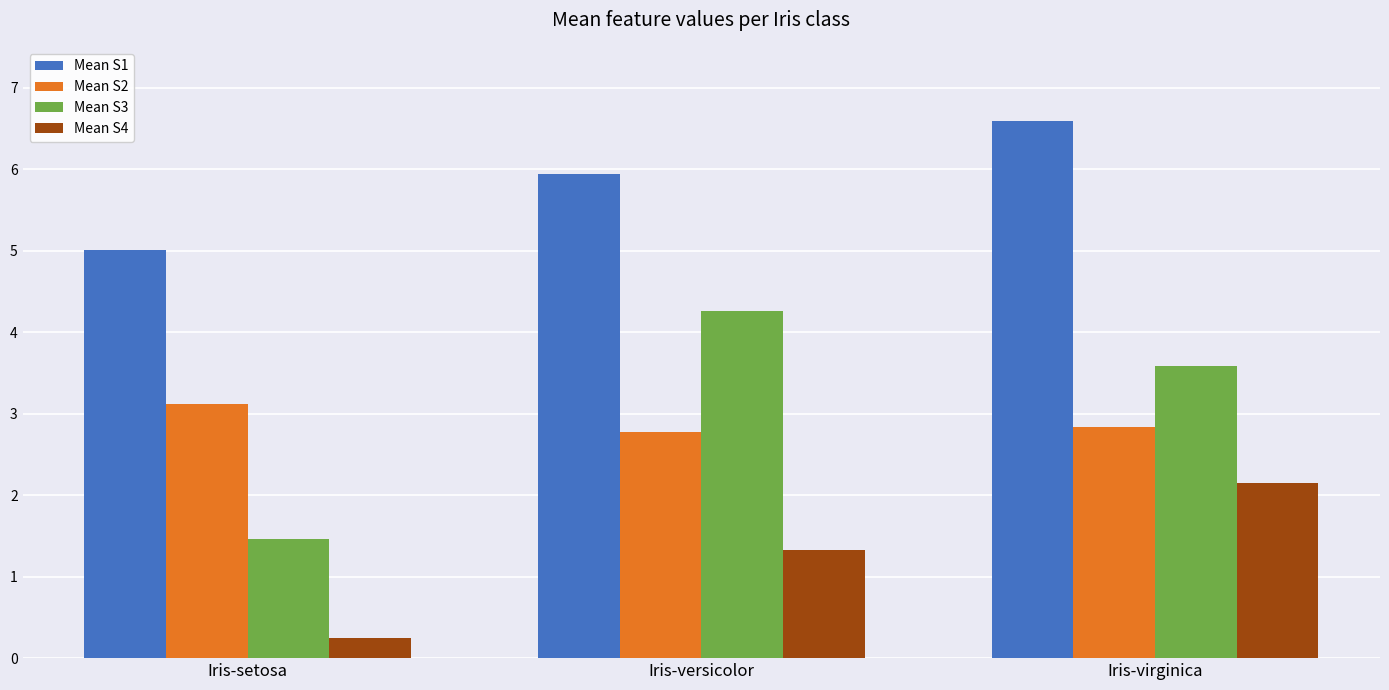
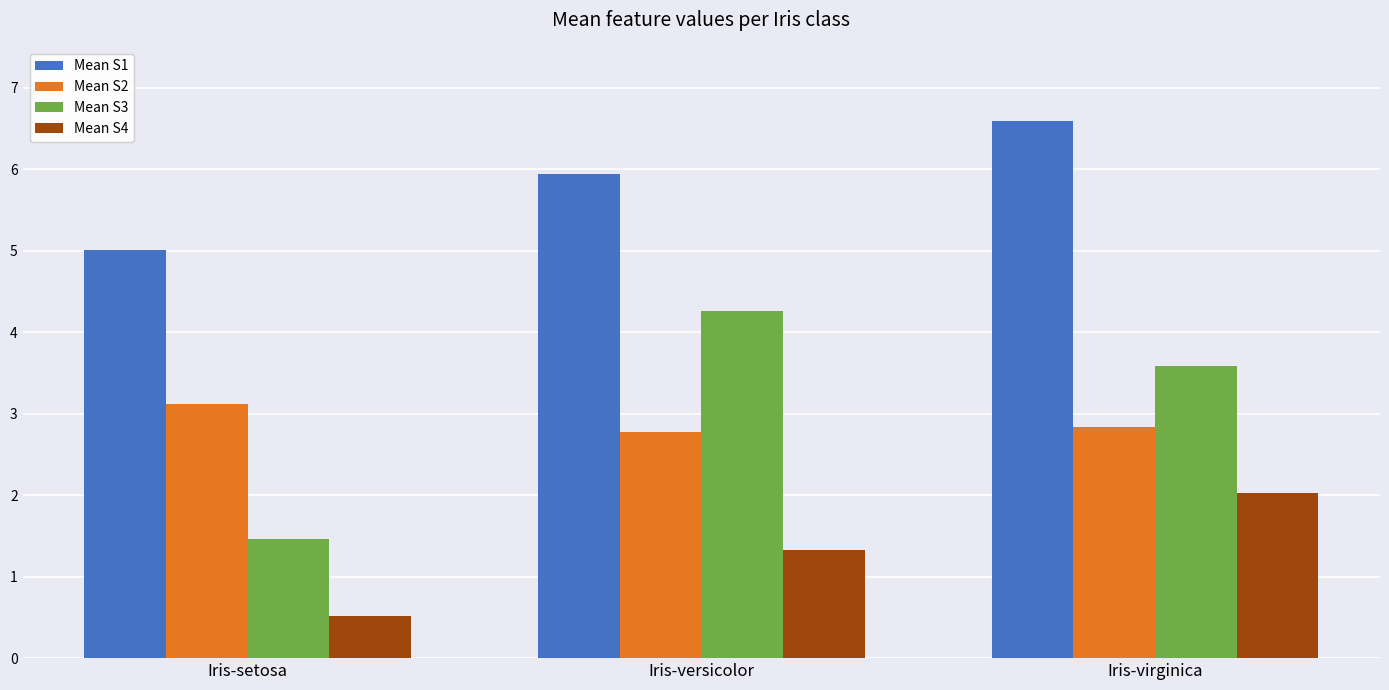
  {
    "Mean S1": {
      "Iris-setosa": 5.0,
      "Iris-versicolor": 5.9,
      "Iris-virginica": 6.6
    },
    "Mean S2": {
      "Iris-setosa": 3.1,
      "Iris-versicolor": 2.8,
      "Iris-virginica": 2.8
    },
    "Mean S3": {
      "Iris-setosa": 1.5,
      "Iris-versicolor": 4.3,
      "Iris-virginica": 3.6
    },
    "Mean S4": {
-     "Iris-setosa": 0.2,
+     "Iris-setosa": 0.5,
      "Iris-versicolor": 1.3,
-     "Iris-virginica": 2.2
+     "Iris-virginica": 2.0
    }
  }
